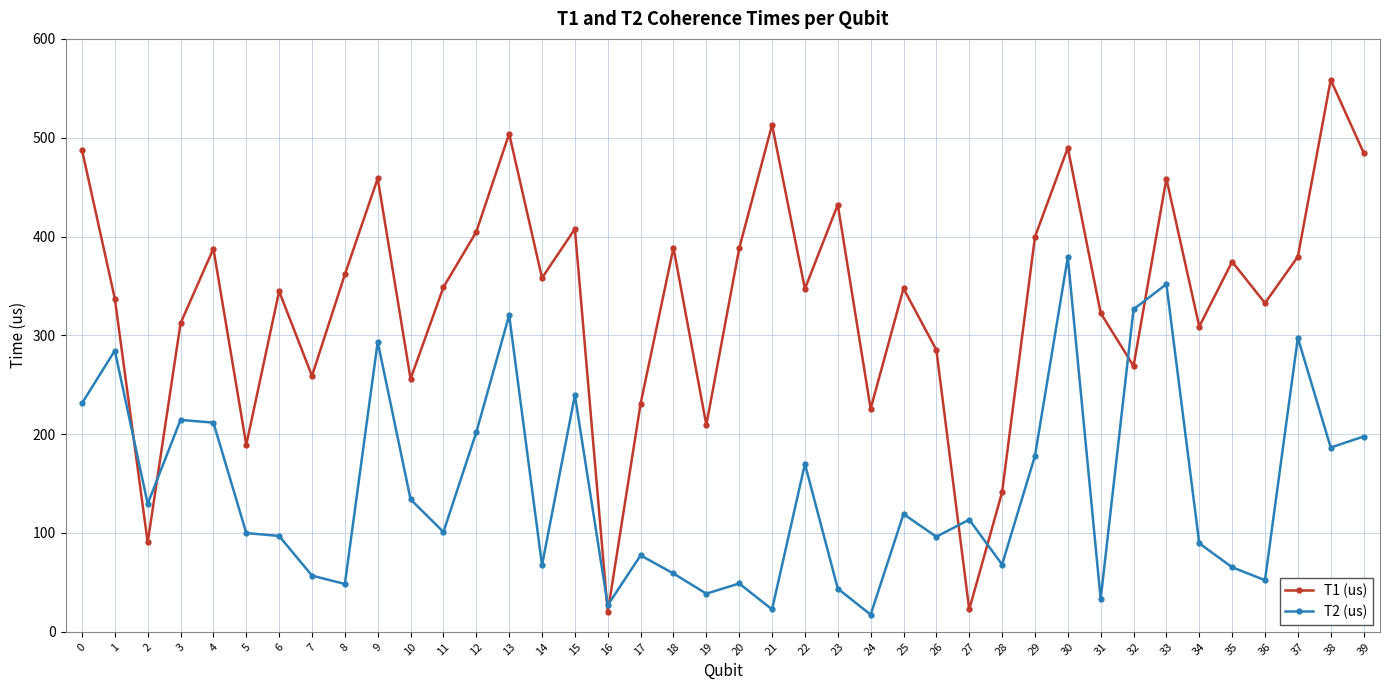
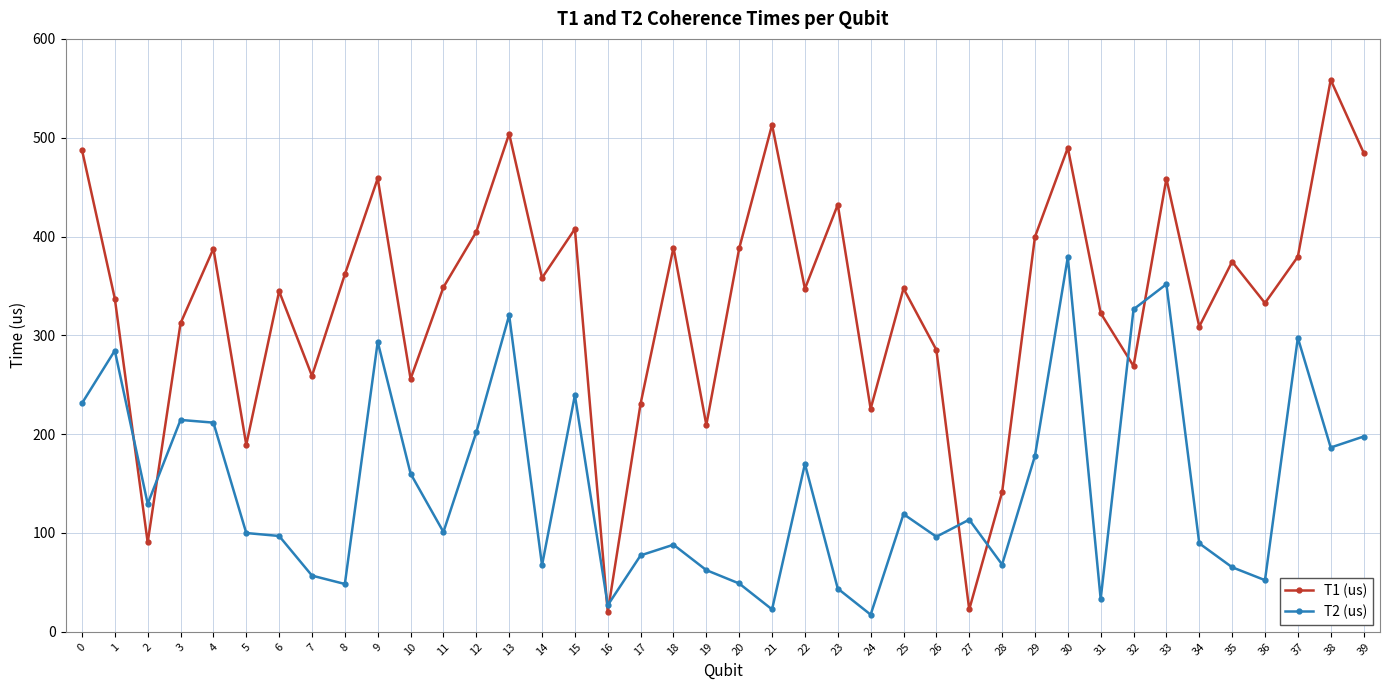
  {
    "T1 (us)": {
      "0": 490,
      "1": 340,
      "2": 90,
      "3": 310,
      "4": 390,
      "5": 190,
      "6": 340,
      "7": 260,
      "8": 360,
      "9": 460,
      "10": 260,
      "11": 350,
      "12": 400,
      "13": 500,
      "14": 360,
      "15": 410,
      "16": 20,
      "17": 230,
      "18": 390,
      "19": 210,
      "20": 390,
      "21": 510,
      "22": 350,
      "23": 430,
      "24": 230,
      "25": 350,
      "26": 290,
      "27": 20,
      "28": 140,
      "29": 400,
      "30": 490,
      "31": 320,
      "32": 270,
      "33": 460,
      "34": 310,
      "35": 370,
      "36": 330,
      "37": 380,
      "38": 560,
      "39": 480
    },
    "T2 (us)": {
      "0": 230,
      "1": 280,
      "2": 130,
      "3": 210,
      "4": 210,
      "5": 100,
      "6": 100,
      "7": 60,
      "8": 50,
      "9": 290,
-     "10": 130,
+     "10": 160,
      "11": 100,
      "12": 200,
      "13": 320,
      "14": 70,
      "15": 240,
      "16": 30,
      "17": 80,
-     "18": 60,
-     "19": 40,
+     "18": 90,
+     "19": 60,
      "20": 50,
      "21": 20,
      "22": 170,
      "23": 40,
      "24": 20,
      "25": 120,
      "26": 100,
      "27": 110,
      "28": 70,
      "29": 180,
      "30": 380,
      "31": 30,
      "32": 330,
      "33": 350,
      "34": 90,
      "35": 70,
      "36": 50,
      "37": 300,
      "38": 190,
      "39": 200
    }
  }
